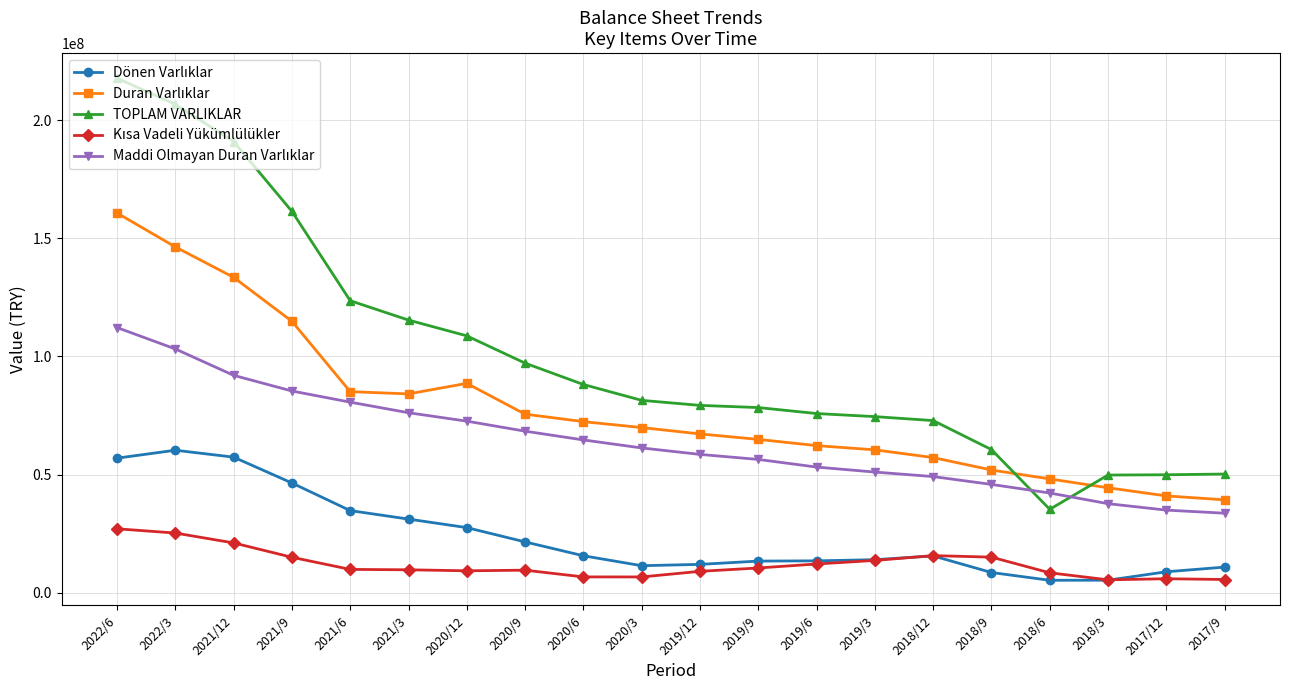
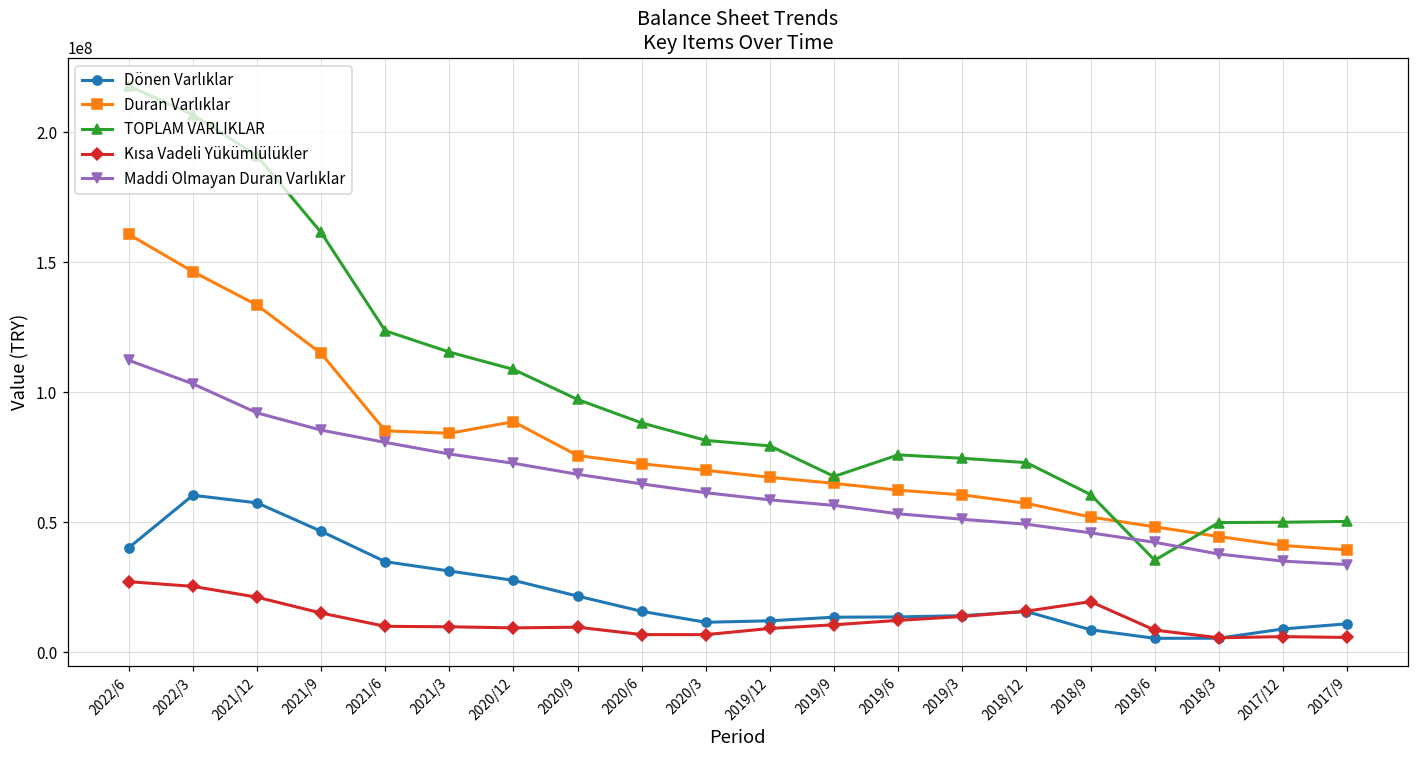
  {
    "Dönen Varlıklar": {
-     "2022/6": 57000000,
+     "2022/6": 40000000,
      "2022/3": 60000000,
      "2021/12": 57000000,
      "2021/9": 46000000,
      "2021/6": 35000000,
      "2021/3": 31000000,
      "2020/12": 28000000,
      "2020/9": 22000000,
      "2020/6": 16000000,
      "2020/3": 12000000,
      "2019/12": 12000000,
      "2019/9": 13000000,
      "2019/6": 14000000,
      "2018/9": 9000000,
      "2018/6": 5000000,
      "2017/12": 9000000,
      "2017/9": 11000000
    },
    "Duran Varlıklar": {
      "2022/6": 161000000,
      "2022/3": 146000000,
      "2021/12": 133000000,
      "2021/9": 115000000,
      "2021/6": 85000000,
      "2021/3": 84000000,
      "2020/12": 89000000,
      "2020/9": 76000000,
      "2020/6": 72000000,
      "2020/3": 70000000,
      "2019/12": 67000000,
      "2019/9": 65000000,
      "2019/6": 62000000,
      "2019/3": 61000000,
      "2018/12": 57000000,
      "2018/9": 52000000,
      "2018/6": 48000000,
      "2018/3": 44000000,
      "2017/12": 41000000,
      "2017/9": 39000000
    },
    "TOPLAM VARLIKLAR": {
      "2021/9": 161000000,
      "2021/6": 124000000,
      "2021/3": 115000000,
      "2020/12": 109000000,
      "2020/9": 97000000,
      "2020/6": 88000000,
      "2020/3": 81000000,
      "2019/12": 79000000,
-     "2019/9": 78000000,
+     "2019/9": 68000000,
      "2019/6": 76000000,
      "2019/3": 75000000,
      "2018/12": 73000000,
      "2018/9": 61000000,
      "2018/6": 35000000,
      "2018/3": 50000000,
      "2017/12": 50000000,
      "2017/9": 50000000
    },
    "Kısa Vadeli Yükümlülükler": {
      "2022/6": 27000000,
      "2022/3": 25000000,
      "2021/12": 21000000,
      "2021/9": 15000000,
      "2021/6": 10000000,
      "2021/3": 10000000,
      "2020/12": 9000000,
      "2020/9": 10000000,
      "2020/6": 7000000,
      "2020/3": 7000000,
      "2019/12": 9000000,
      "2019/9": 11000000,
      "2019/6": 12000000,
-     "2018/9": 15000000,
+     "2018/9": 19000000,
      "2018/6": 9000000,
      "2017/12": 6000000,
      "2017/9": 6000000
    },
    "Maddi Olmayan Duran Varlıklar": {
      "2022/6": 112000000,
      "2022/3": 103000000,
      "2021/12": 92000000,
      "2021/9": 85000000,
      "2021/6": 81000000,
      "2021/3": 76000000,
      "2020/12": 73000000,
      "2020/9": 68000000,
      "2020/6": 65000000,
      "2020/3": 61000000,
      "2019/12": 59000000,
      "2019/9": 56000000,
      "2019/6": 53000000,
      "2019/3": 51000000,
      "2018/12": 49000000,
      "2018/9": 46000000,
      "2018/6": 42000000,
      "2018/3": 38000000,
      "2017/12": 35000000,
      "2017/9": 34000000
    }
  }
